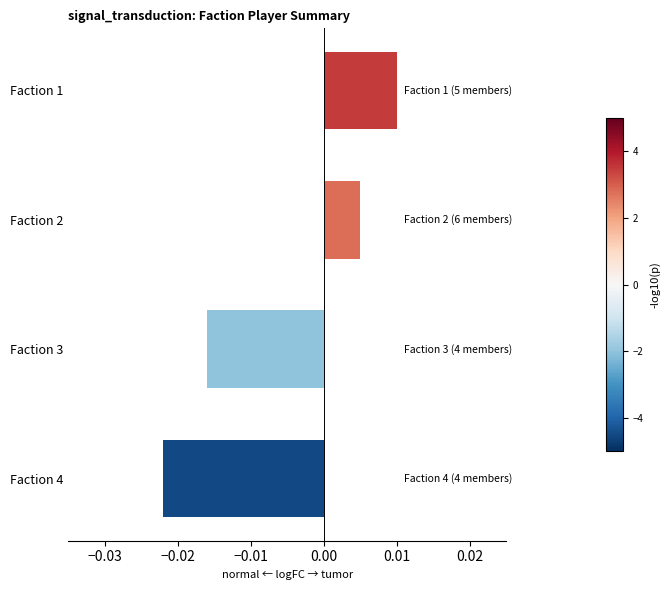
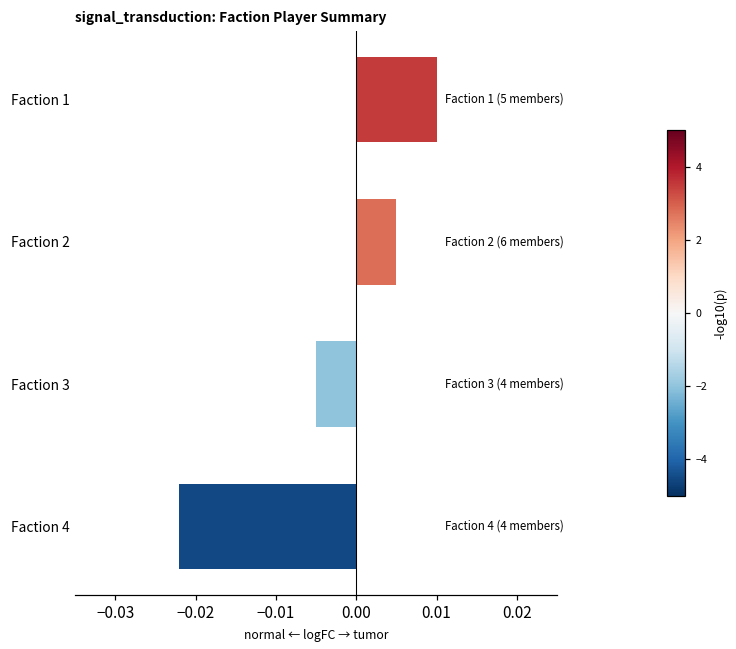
  {
    "Faction 2": 0.005,
-   "Faction 3": -0.016,
+   "Faction 3": -0.005,
    "Faction 4": -0.022
  }
